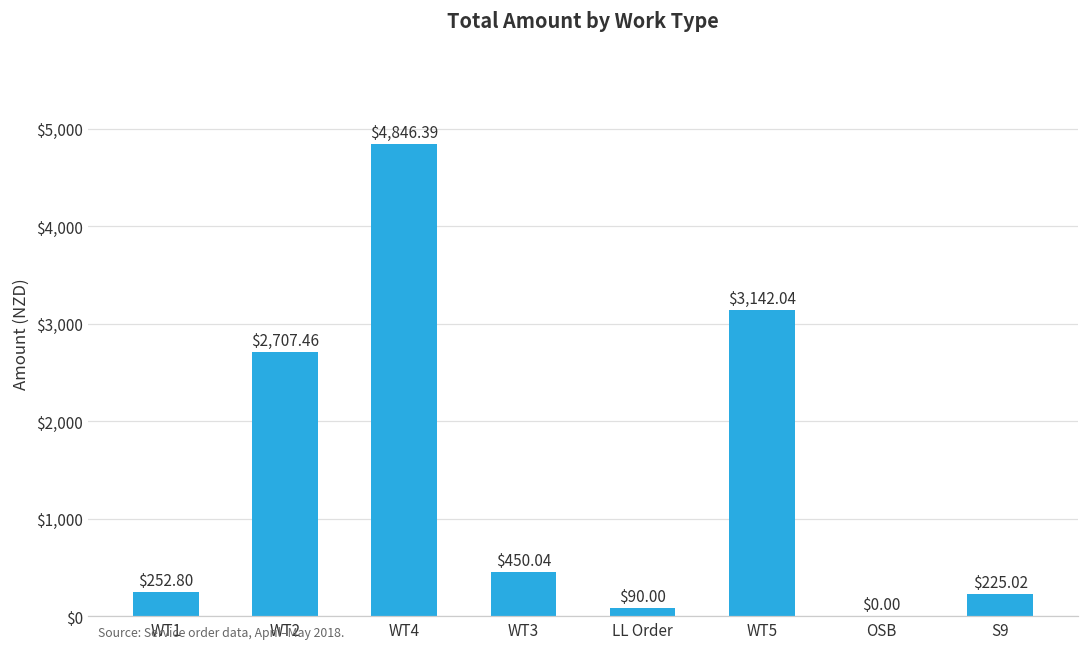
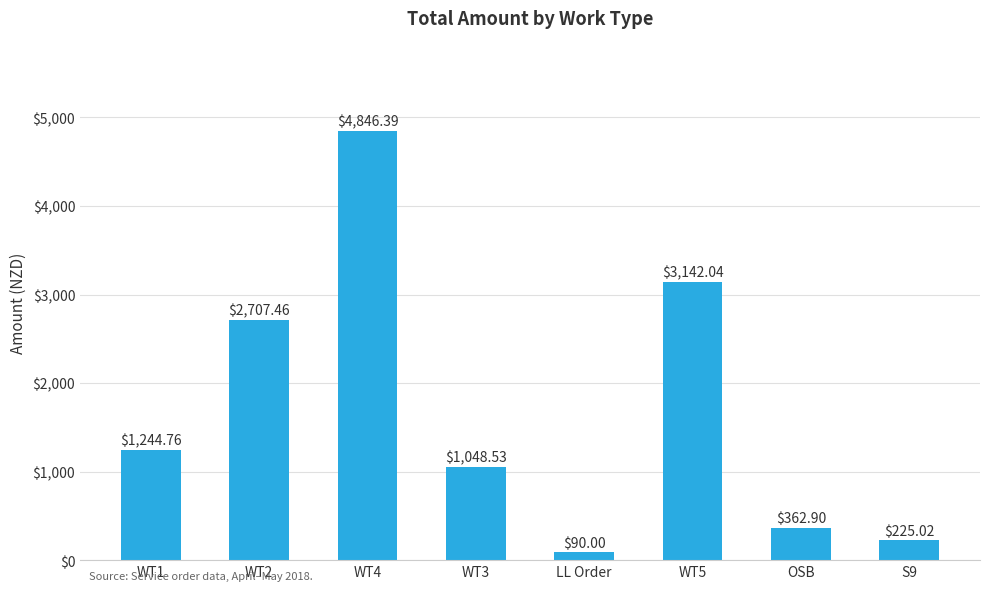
  {
-   "WT1": "$252.80",
+   "WT1": "$1,244.76",
    "WT2": "$2,707.46",
    "WT4": "$4,846.39",
-   "WT3": "$450.04",
+   "WT3": "$1,048.53",
    "LL Order": "$90.00",
    "WT5": "$3,142.04",
-   "OSB": "$0.00",
+   "OSB": "$362.90",
    "S9": "$225.02"
  }
